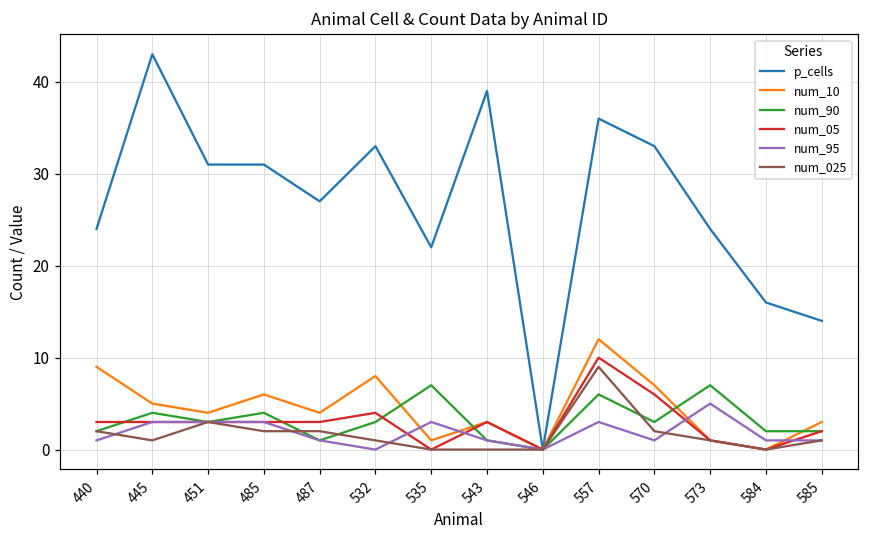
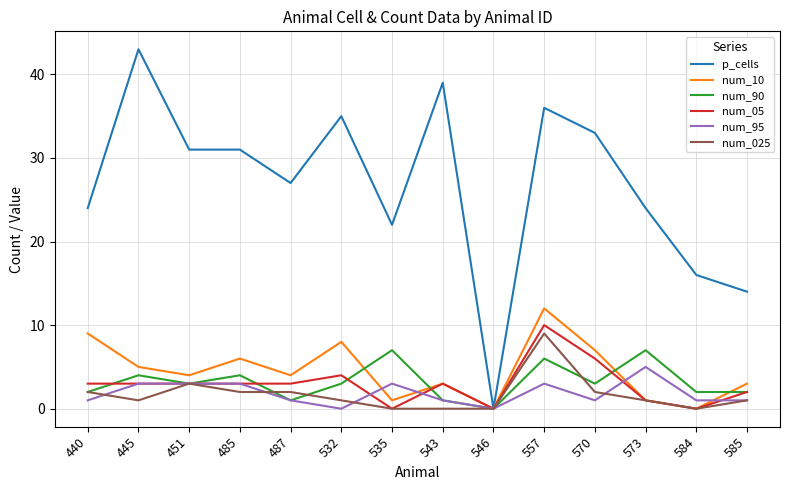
  {
    "p_cells": {
      "440": 24,
      "445": 43,
      "451": 31,
      "485": 31,
      "487": 27,
-     "532": 33,
+     "532": 35,
      "535": 22,
      "543": 39,
      "557": 36,
      "570": 33,
      "573": 24,
      "584": 16,
      "585": 14
    },
    "num_10": {
      "440": 9,
      "445": 5,
      "451": 4,
      "485": 6,
      "487": 4,
      "532": 8,
      "535": 1,
      "557": 12,
      "570": 7,
      "585": 3
    },
    "num_90": {
      "445": 4,
      "485": 4,
      "532": 3,
      "535": 7,
      "557": 6,
      "570": 3,
      "573": 7,
      "584": 2
    },
    "num_05": {
      "440": 3,
      "487": 3,
      "532": 4,
      "557": 10,
      "570": 6
    },
    "num_95": {
      "440": 1,
      "532": 0,
      "535": 3,
      "557": 3,
      "570": 1,
      "573": 5,
      "584": 1
    },
    "num_025": {
      "445": 1,
      "485": 2,
      "487": 2,
      "532": 1,
      "543": 0,
      "557": 9,
      "570": 2
    }
  }
